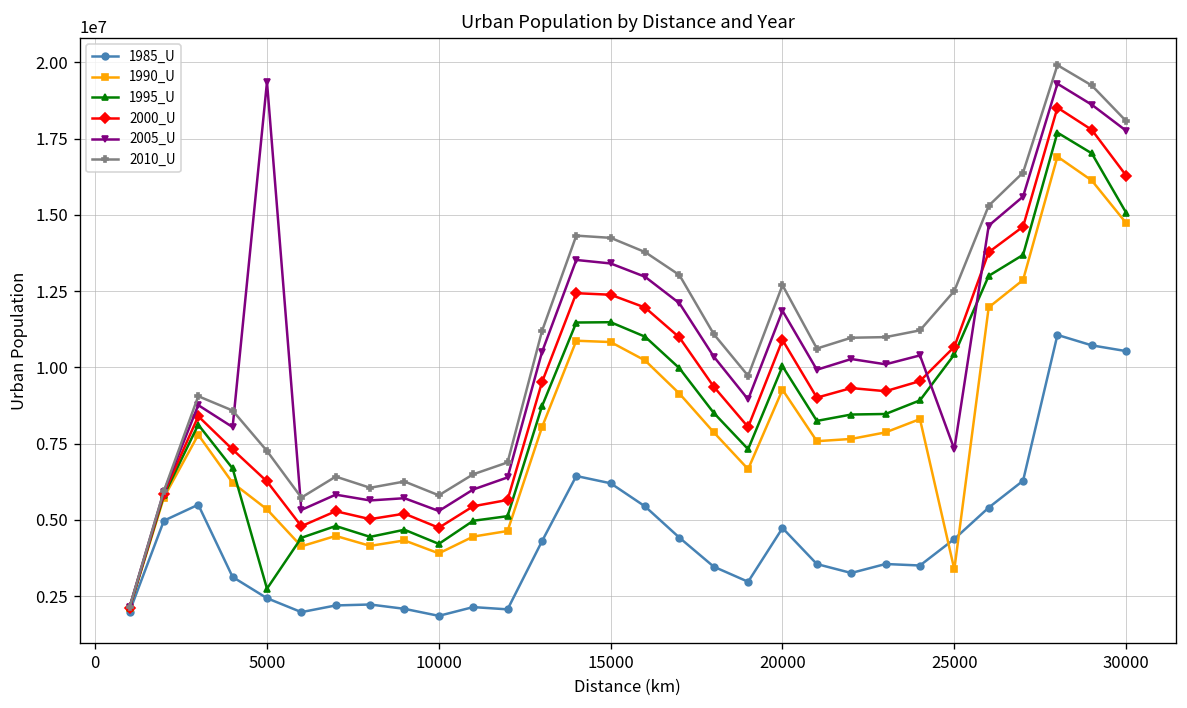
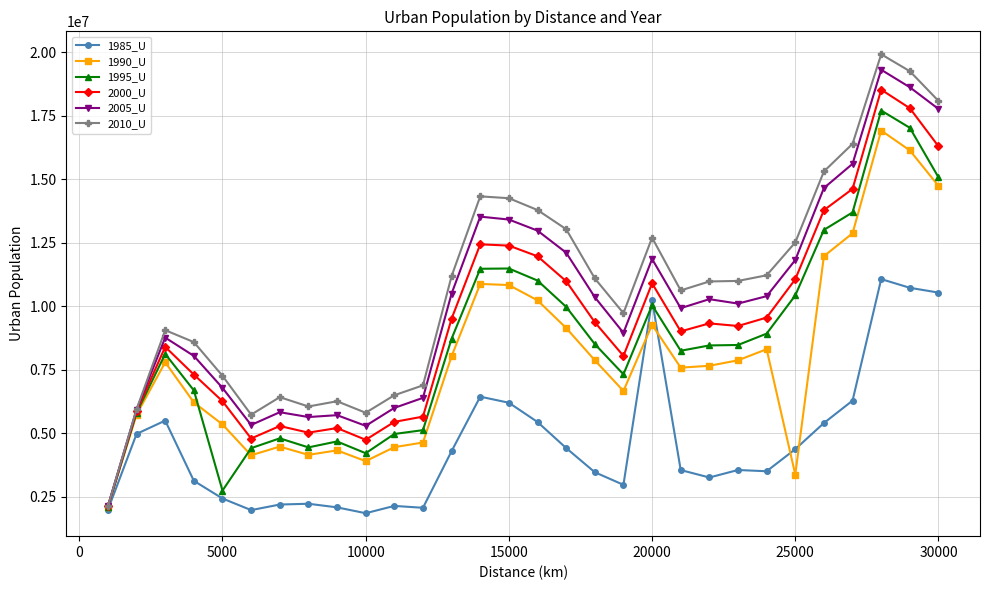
  {
    "1985_U": {
      "5000": 2400000,
      "10000": 1800000,
      "15000": 6200000,
-     "20000": 4700000,
+     "20000": 10200000,
      "25000": 4400000,
      "30000": 10500000
    },
    "1990_U": {
      "5000": 5300000,
      "10000": 3900000,
      "15000": 10800000,
      "20000": 9300000,
      "25000": 3400000,
      "30000": 14700000
    },
    "1995_U": {
      "5000": 2700000,
      "10000": 4200000,
      "15000": 11500000,
      "20000": 10000000,
      "25000": 10400000,
      "30000": 15100000
    },
    "2000_U": {
      "5000": 6300000,
      "10000": 4700000,
      "15000": 12400000,
      "20000": 10900000,
-     "25000": 10700000,
+     "25000": 11100000,
      "30000": 16300000
    },
    "2005_U": {
-     "5000": 19400000,
+     "5000": 6800000,
      "10000": 5300000,
      "15000": 13400000,
      "20000": 11900000,
-     "25000": 7300000,
+     "25000": 11800000,
      "30000": 17800000
    },
    "2010_U": {
      "5000": 7300000,
      "10000": 5800000,
      "15000": 14200000,
      "20000": 12700000,
      "25000": 12500000,
      "30000": 18100000
    }
  }
